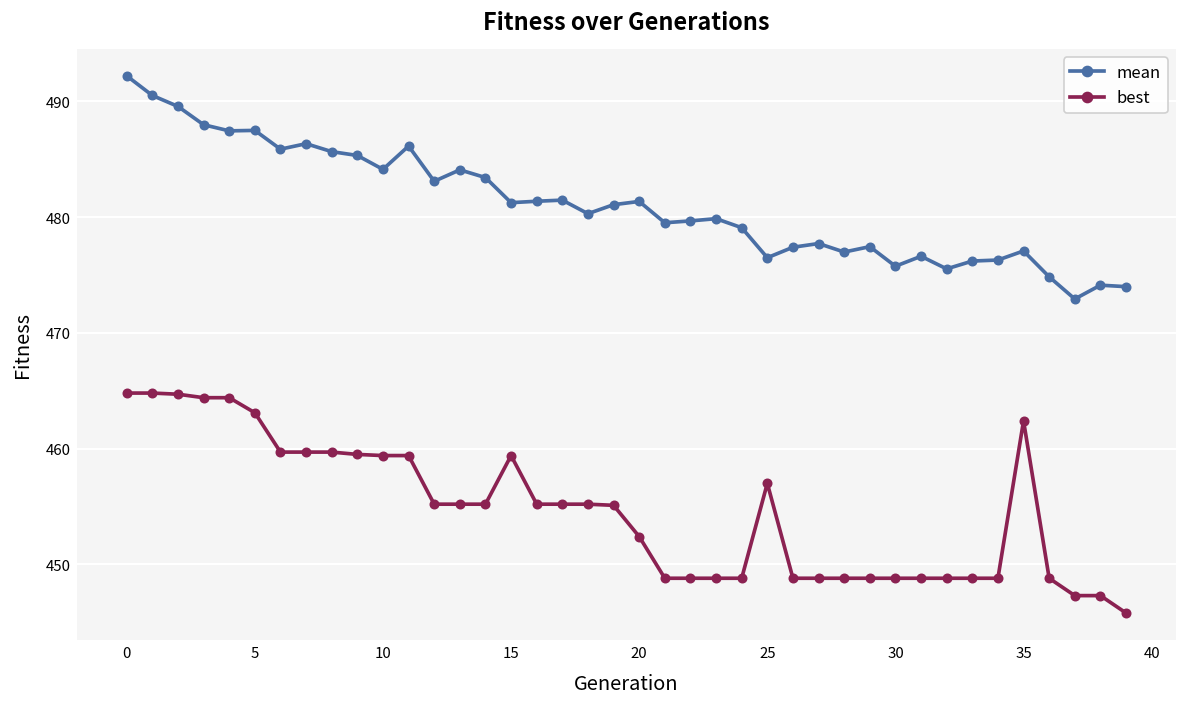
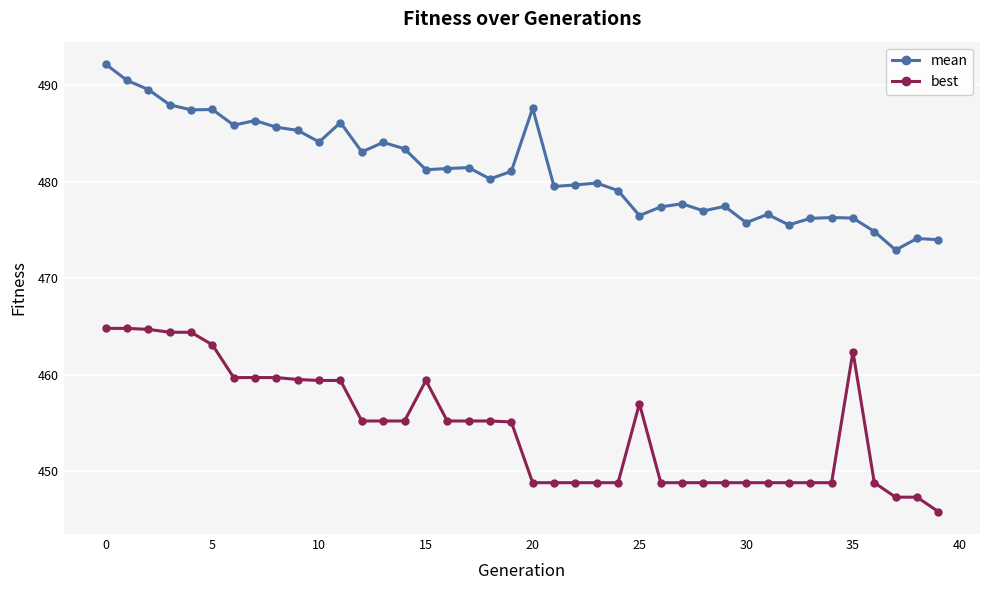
  {
    "mean": {
      "0": 492,
      "5": 487,
      "10": 484,
      "15": 481,
-     "20": 481,
+     "20": 488,
      "25": 476,
      "30": 476,
-     "35": 477
+     "35": 476
    },
    "best": {
      "0": 465,
      "5": 463,
      "10": 459,
      "15": 459,
-     "20": 452,
+     "20": 449,
      "25": 457,
      "30": 449,
      "35": 462
    }
  }
